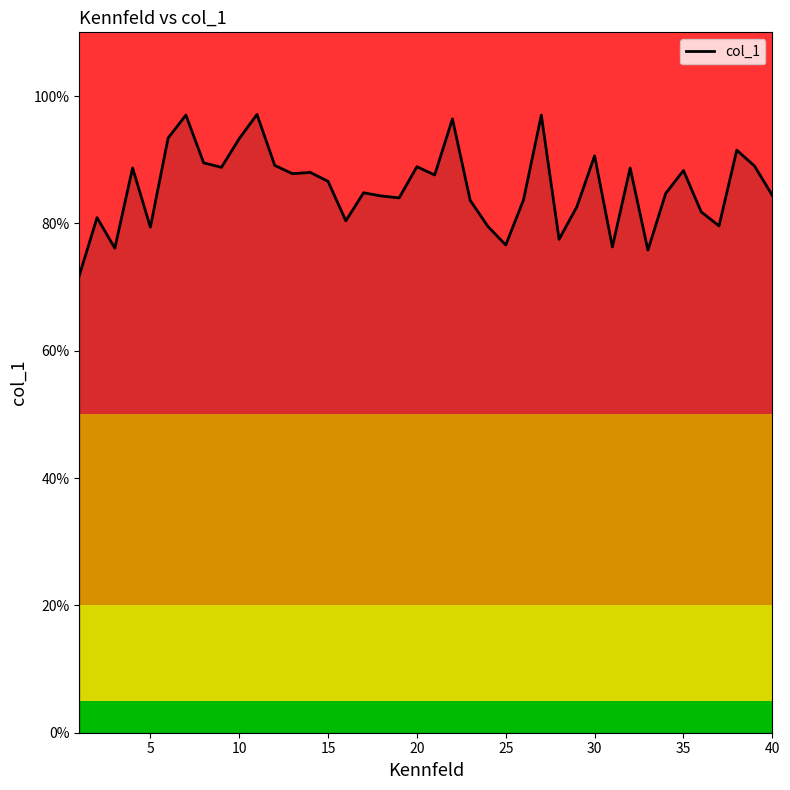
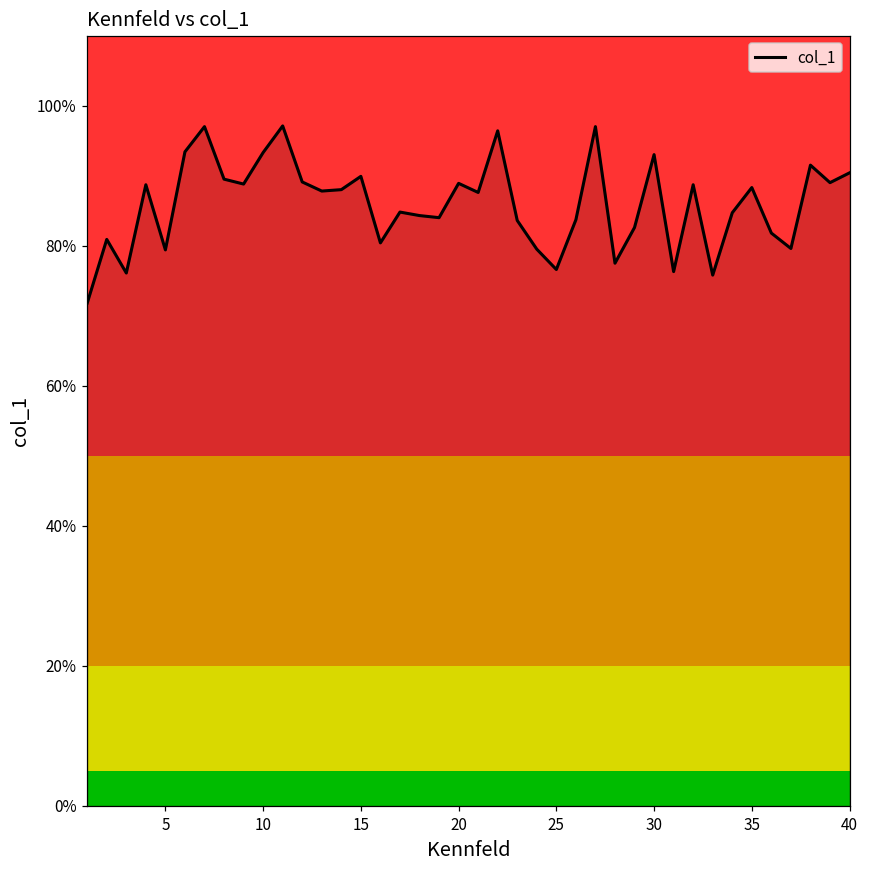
  {
    "5": "79%",
    "10": "93%",
-   "15": "87%",
+   "15": "90%",
    "20": "89%",
    "25": "77%",
-   "30": "91%",
+   "30": "93%",
    "35": "88%",
-   "40": "84%"
+   "40": "90%"
  }
